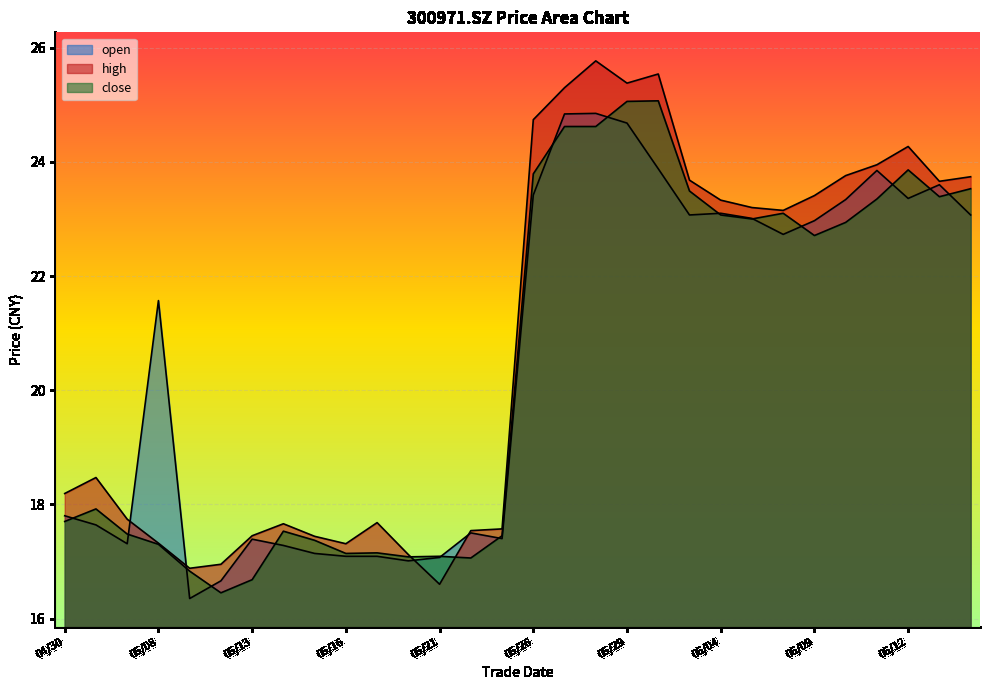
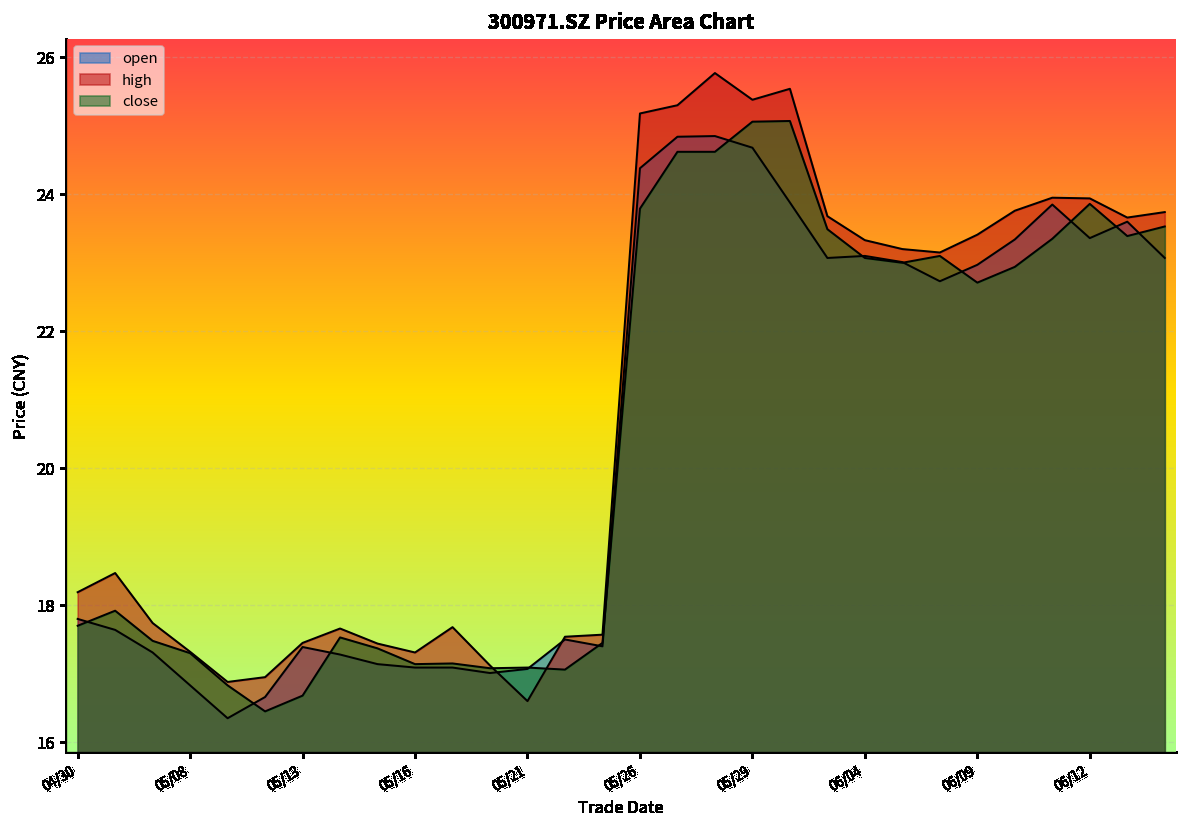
  {
    "open": {
      "04/30": 17.8,
-     "05/08": 21.6,
+     "05/08": 16.8,
      "05/13": 17.4,
      "05/16": 17.1,
-     "05/26": 23.4,
+     "05/26": 24.4,
      "05/29": 24.7,
      "06/09": 23.0,
      "06/12": 23.4
    },
    "high": {
      "04/30": 18.2,
      "05/13": 17.5,
      "05/16": 17.3,
      "05/21": 16.6,
-     "05/26": 24.7,
+     "05/26": 25.2,
      "05/29": 25.4,
      "06/04": 23.3,
      "06/09": 23.4,
-     "06/12": 24.3
+     "06/12": 23.9
    },
    "close": {
      "04/30": 17.7,
      "05/13": 16.7,
      "05/16": 17.1,
      "05/26": 23.8,
      "05/29": 25.1,
      "06/09": 22.7,
      "06/12": 23.9
    }
  }
